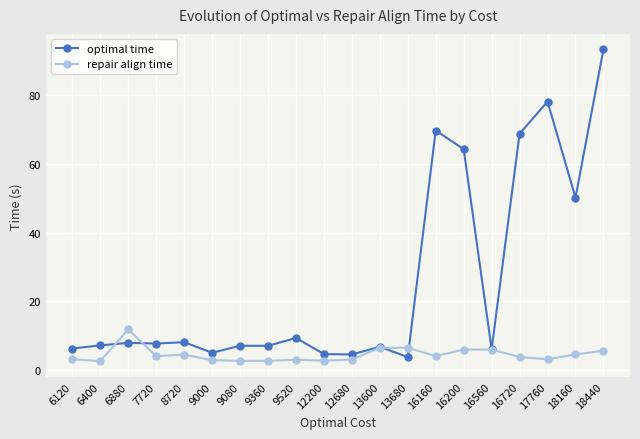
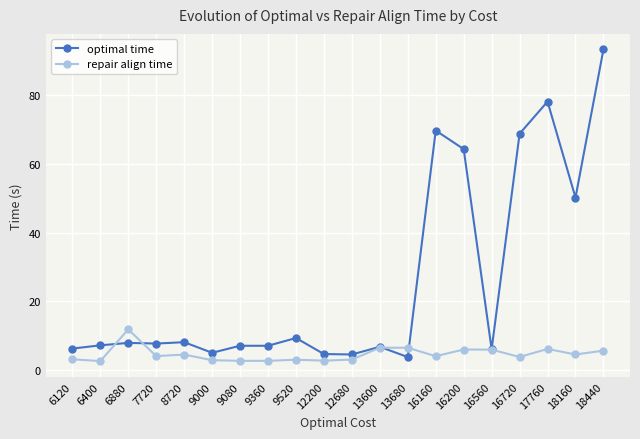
  {
    "optimal time": {
      "6120": 6,
      "6400": 7,
      "6880": 8,
      "7720": 8,
      "8720": 8,
      "9000": 5,
      "9080": 7,
      "9360": 7,
      "9520": 9,
      "12200": 5,
      "12680": 5,
      "13680": 4,
      "16160": 70,
      "16200": 64,
      "16720": 69,
      "17760": 78,
      "18160": 50,
      "18440": 93
    },
    "repair align time": {
      "6120": 3,
      "6400": 3,
      "6880": 12,
      "7720": 4,
      "8720": 5,
      "9000": 3,
      "9080": 3,
      "9360": 3,
      "9520": 3,
      "12200": 3,
      "12680": 3,
      "13680": 7,
      "16160": 4,
      "16200": 6,
      "16720": 4,
-     "17760": 3,
+     "17760": 6,
      "18160": 5,
      "18440": 6
    }
  }
